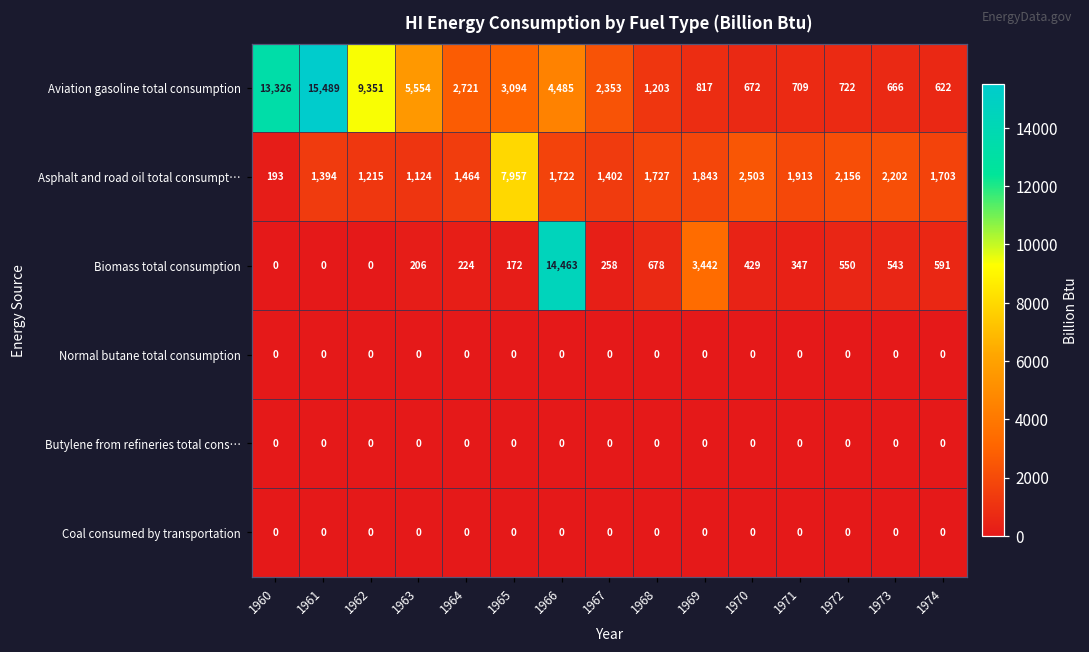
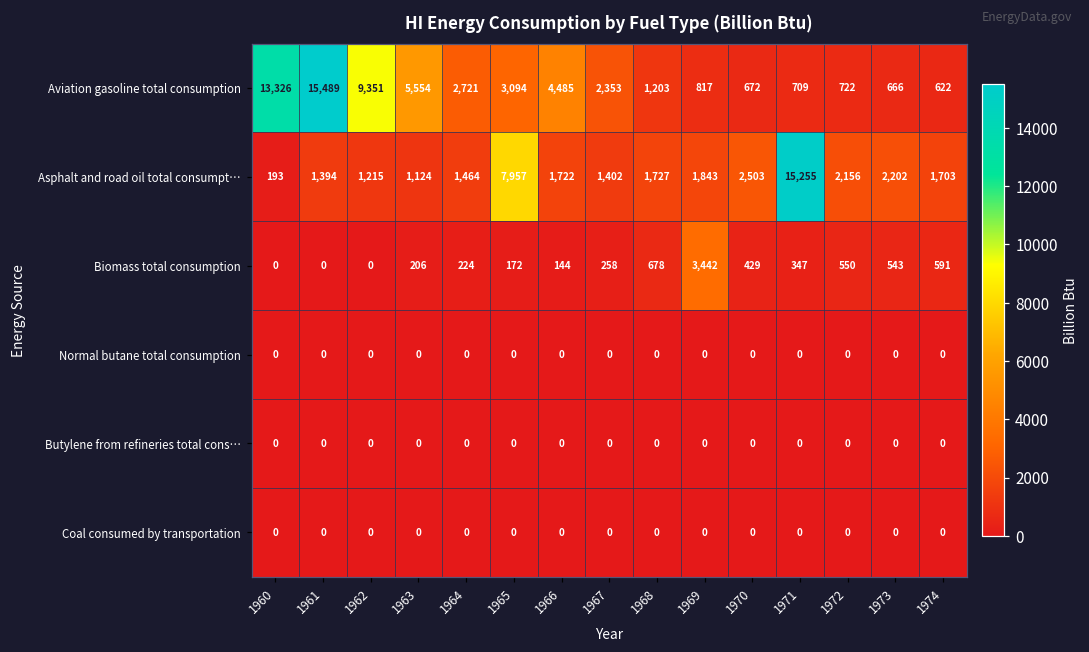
  {
    "Aviation gasoline total consumption": {
      "1960": "13,326",
      "1961": "15,489",
      "1962": "9,351",
      "1963": "5,554",
      "1964": "2,721",
      "1965": "3,094",
      "1966": "4,485",
      "1967": "2,353",
      "1968": "1,203",
      "1969": "817",
      "1970": "672",
      "1971": "709",
      "1972": "722",
      "1973": "666",
      "1974": "622"
    },
    "Asphalt and road oil total consumpt…": {
      "1960": "193",
      "1961": "1,394",
      "1962": "1,215",
      "1963": "1,124",
      "1964": "1,464",
      "1965": "7,957",
      "1966": "1,722",
      "1967": "1,402",
      "1968": "1,727",
      "1969": "1,843",
      "1970": "2,503",
-     "1971": "1,913",
+     "1971": "15,255",
      "1972": "2,156",
      "1973": "2,202",
      "1974": "1,703"
    },
    "Biomass total consumption": {
      "1960": "0",
      "1961": "0",
      "1962": "0",
      "1963": "206",
      "1964": "224",
      "1965": "172",
-     "1966": "14,463",
+     "1966": "144",
      "1967": "258",
      "1968": "678",
      "1969": "3,442",
      "1970": "429",
      "1971": "347",
      "1972": "550",
      "1973": "543",
      "1974": "591"
    },
    "Normal butane total consumption": {
      "1960": "0",
      "1961": "0",
      "1962": "0",
      "1963": "0",
      "1964": "0",
      "1965": "0",
      "1966": "0",
      "1967": "0",
      "1968": "0",
      "1969": "0",
      "1970": "0",
      "1971": "0",
      "1972": "0",
      "1973": "0",
      "1974": "0"
    },
    "Butylene from refineries total cons…": {
      "1960": "0",
      "1961": "0",
      "1962": "0",
      "1963": "0",
      "1964": "0",
      "1965": "0",
      "1966": "0",
      "1967": "0",
      "1968": "0",
      "1969": "0",
      "1970": "0",
      "1971": "0",
      "1972": "0",
      "1973": "0",
      "1974": "0"
    },
    "Coal consumed by transportation": {
      "1960": "0",
      "1961": "0",
      "1962": "0",
      "1963": "0",
      "1964": "0",
      "1965": "0",
      "1966": "0",
      "1967": "0",
      "1968": "0",
      "1969": "0",
      "1970": "0",
      "1971": "0",
      "1972": "0",
      "1973": "0",
      "1974": "0"
    }
  }
